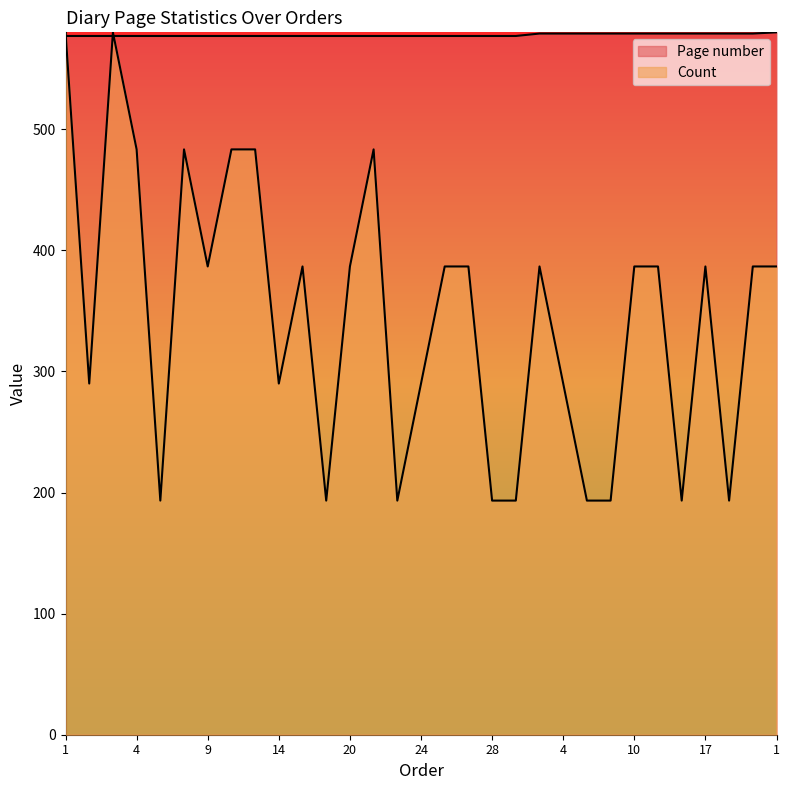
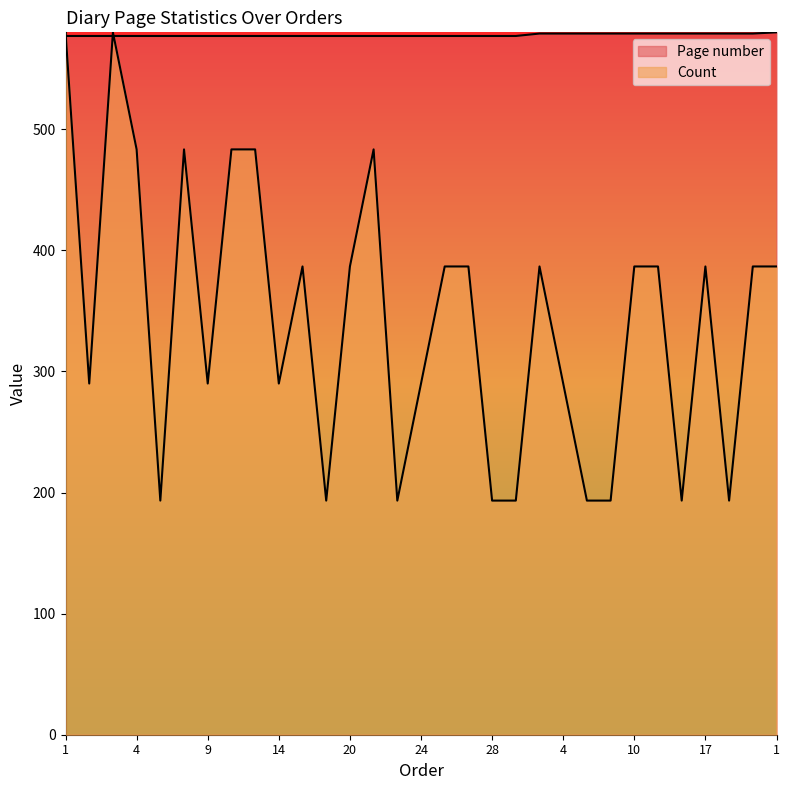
  {
    "Page number": {
      "9": 577,
      "24": 577
    },
    "Count": {
-     "9": 387,
+     "9": 290,
      "24": 290
    }
  }
